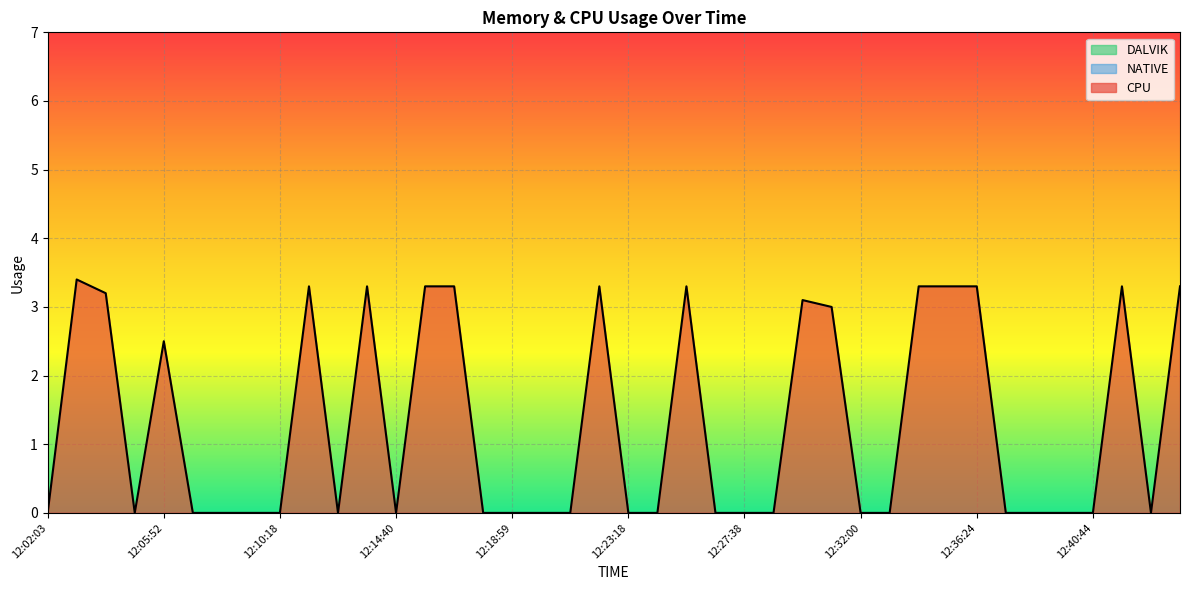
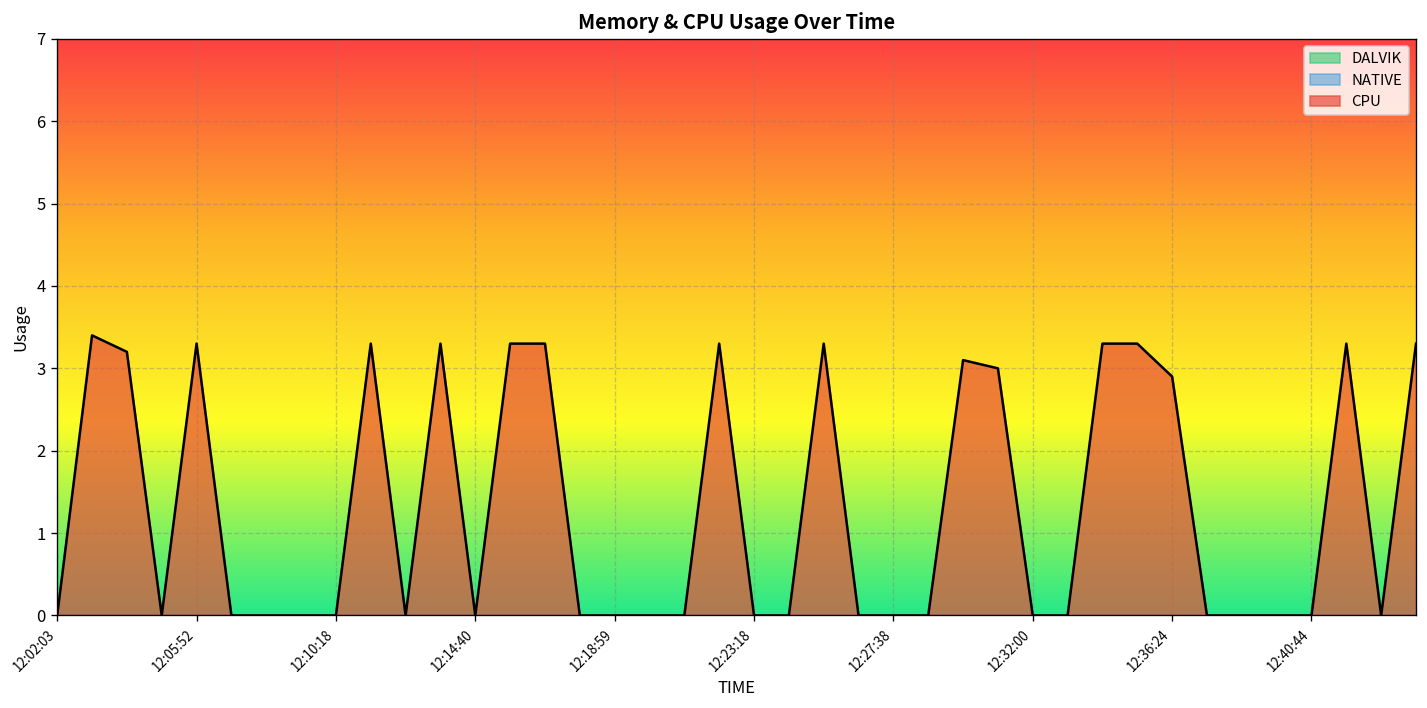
  {
    "NATIVE": {
      "12:05:52": 0.0,
      "12:36:24": 0.0
    },
    "CPU": {
-     "12:05:52": 2.5,
-     "12:36:24": 3.3
+     "12:05:52": 3.3,
+     "12:36:24": 2.9
    }
  }
